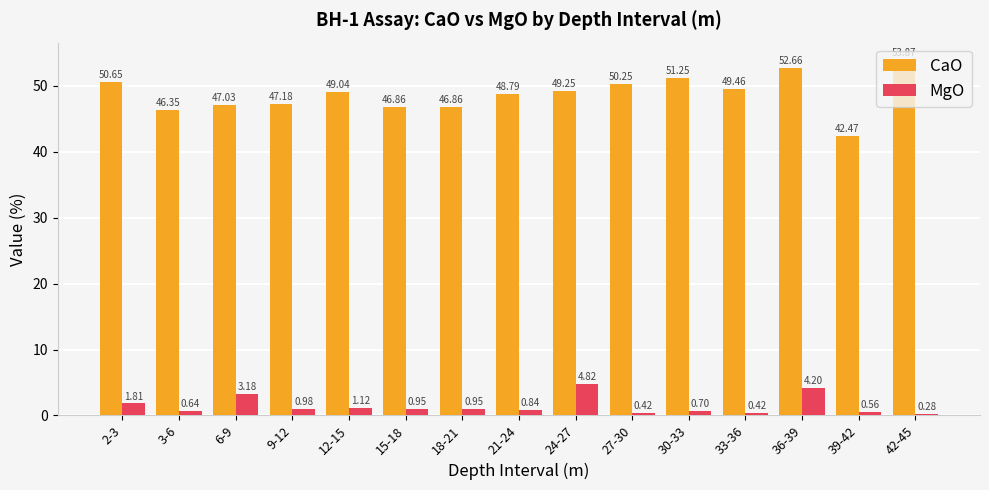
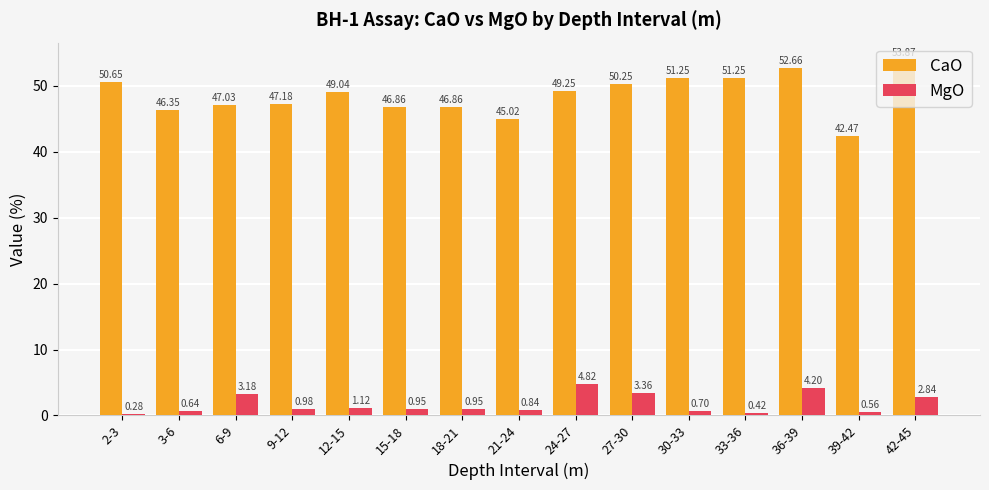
  {
    "CaO": {
      "2-3": 50.65,
      "3-6": 46.35,
      "6-9": 47.03,
      "9-12": 47.18,
      "12-15": 49.04,
      "15-18": 46.86,
      "18-21": 46.86,
-     "21-24": 48.79,
+     "21-24": 45.02,
      "24-27": 49.25,
      "27-30": 50.25,
      "30-33": 51.25,
-     "33-36": 49.46,
+     "33-36": 51.25,
      "36-39": 52.66,
      "39-42": 42.47
    },
    "MgO": {
-     "2-3": 1.81,
+     "2-3": 0.28,
      "3-6": 0.64,
      "6-9": 3.18,
      "9-12": 0.98,
      "12-15": 1.12,
      "15-18": 0.95,
      "18-21": 0.95,
      "21-24": 0.84,
      "24-27": 4.82,
-     "27-30": 0.42,
+     "27-30": 3.36,
      "30-33": 0.70,
      "33-36": 0.42,
      "36-39": 4.20,
      "39-42": 0.56,
-     "42-45": 0.28
+     "42-45": 2.84
    }
  }
